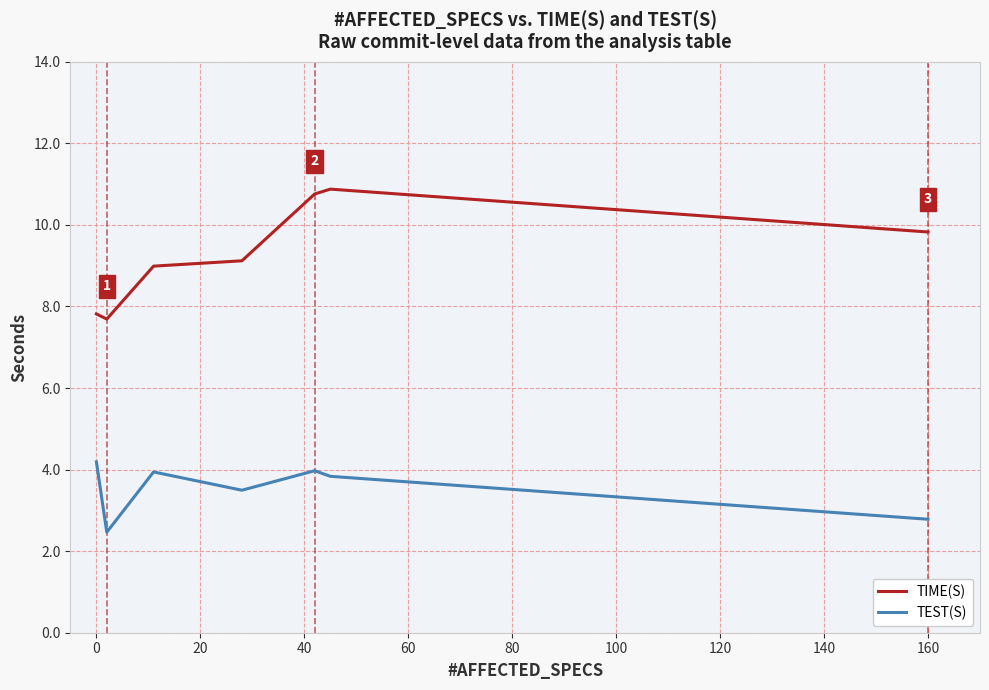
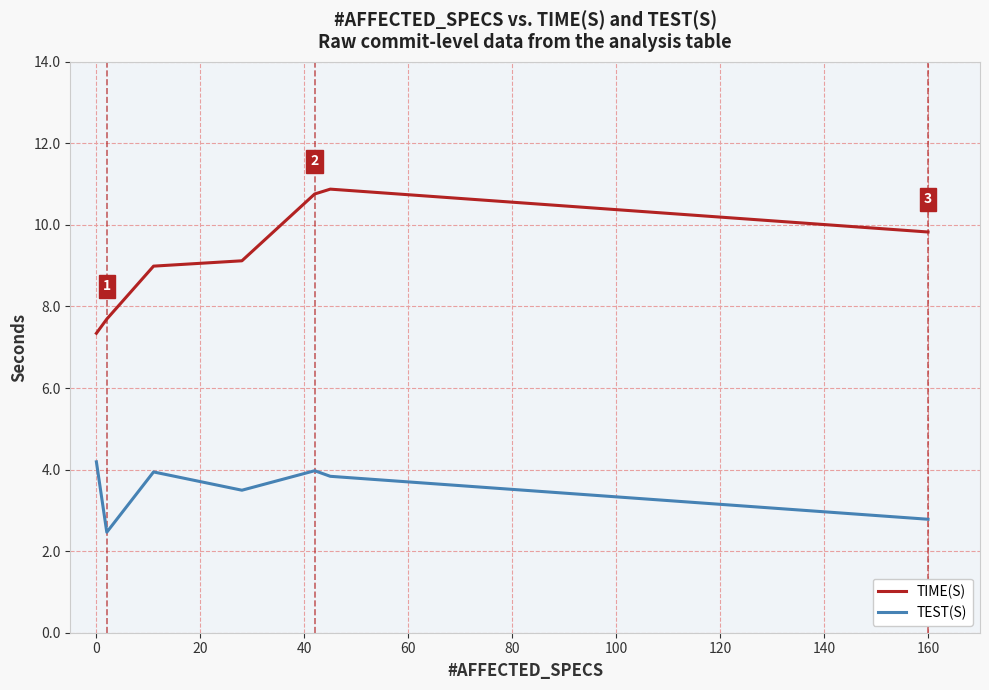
  {
    "TIME(S)": {
-     "0": 7.8,
+     "0": 7.3,
      "160": 9.8
    },
    "TEST(S)": {
      "0": 4.2,
      "160": 2.8
    }
  }
